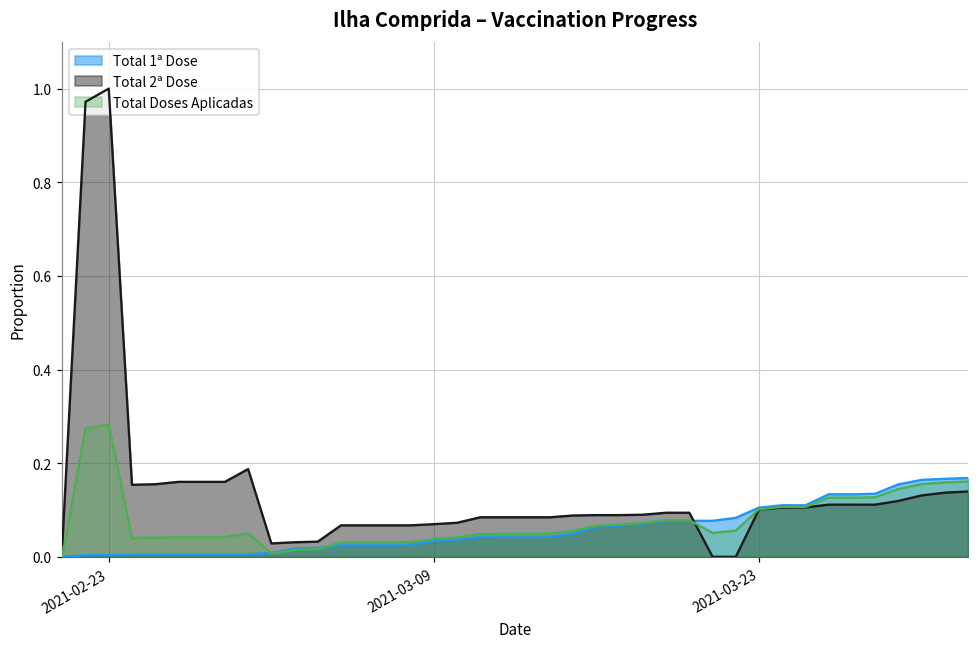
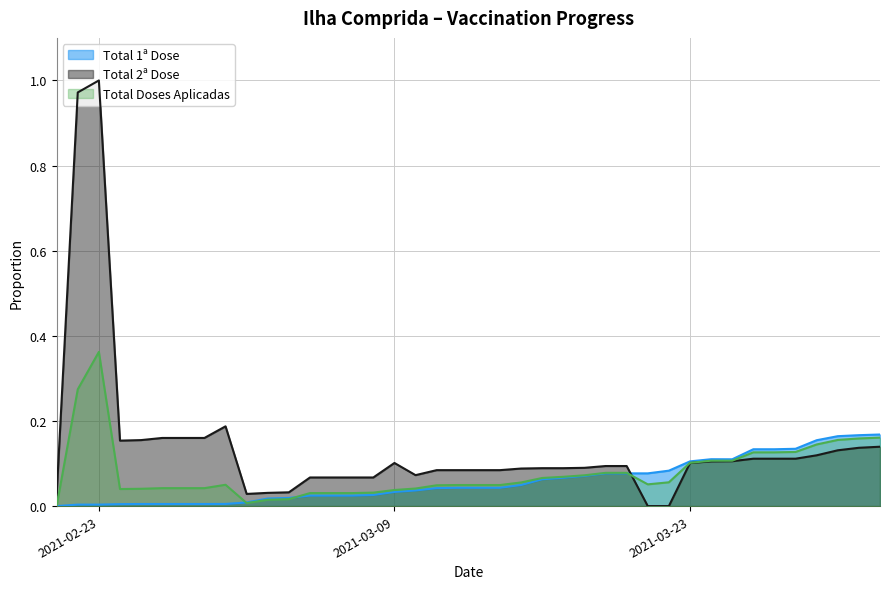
  {
    "Total 1ª Dose": {
      "2021-02-23": 0.00
    },
    "Total 2ª Dose": {
-     "2021-03-09": 0.07
+     "2021-03-09": 0.10
    },
    "Total Doses Aplicadas": {
-     "2021-02-23": 0.28
+     "2021-02-23": 0.36
    }
  }
